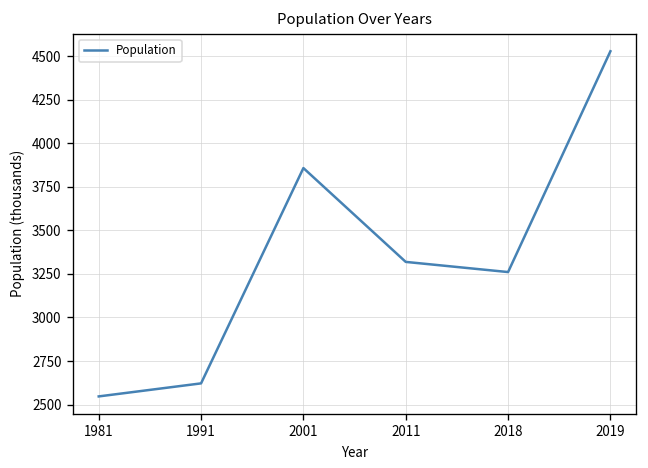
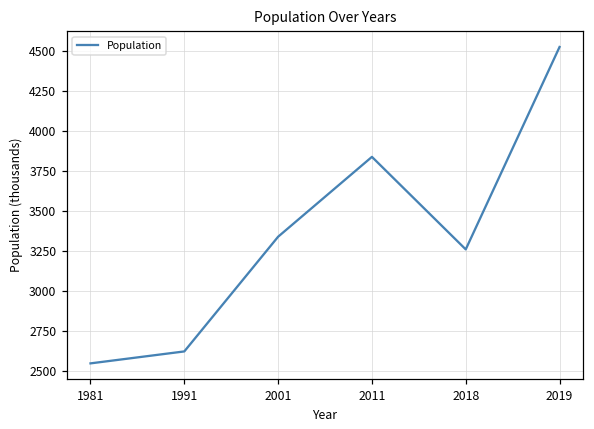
  {
    "1981": 2550,
    "1991": 2620,
-   "2001": 3860,
-   "2011": 3320,
+   "2001": 3340,
+   "2011": 3840,
    "2018": 3260,
    "2019": 4530
  }
